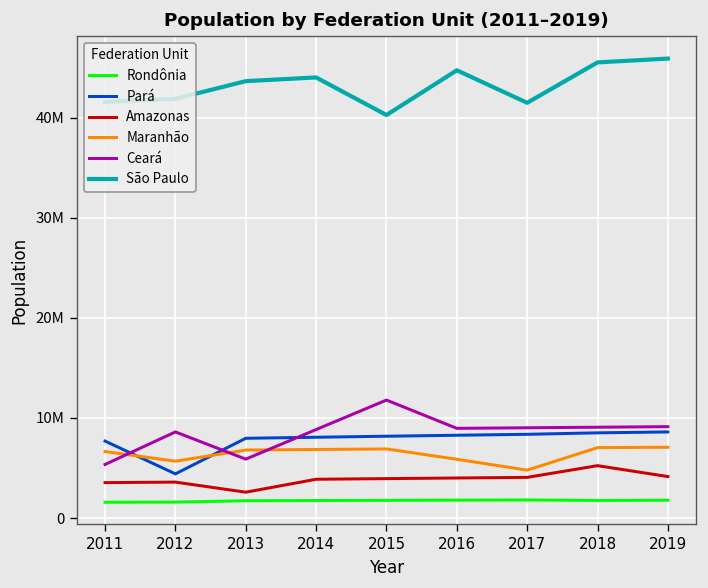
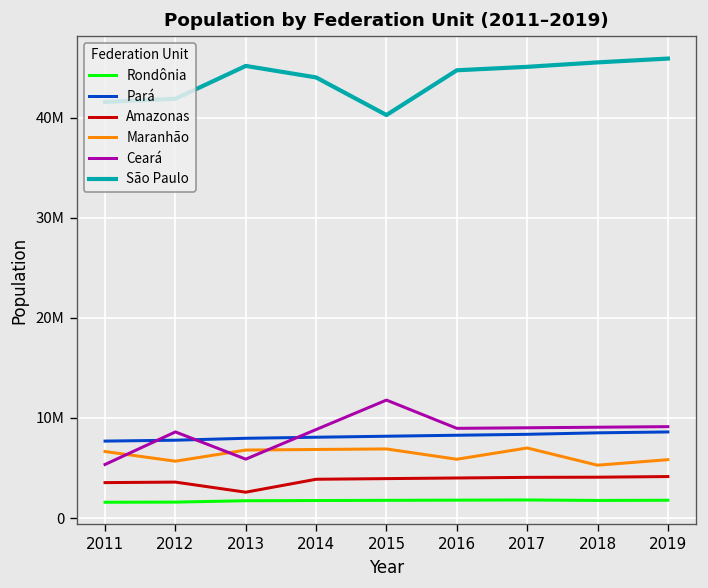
  {
    "Rondônia": {
      "2011": 2000000,
      "2012": 2000000,
      "2013": 2000000,
      "2014": 2000000,
      "2015": 2000000,
      "2016": 2000000,
      "2017": 2000000,
      "2018": 2000000,
      "2019": 2000000
    },
    "Pará": {
      "2011": 8000000,
-     "2012": 4000000,
+     "2012": 8000000,
      "2013": 8000000,
      "2014": 8000000,
      "2015": 8000000,
      "2016": 8000000,
      "2017": 8000000,
      "2018": 9000000,
      "2019": 9000000
    },
    "Amazonas": {
      "2011": 4000000,
      "2012": 4000000,
      "2013": 3000000,
      "2014": 4000000,
      "2015": 4000000,
      "2016": 4000000,
      "2017": 4000000,
-     "2018": 5000000,
+     "2018": 4000000,
      "2019": 4000000
    },
    "Maranhão": {
      "2011": 7000000,
      "2012": 6000000,
      "2013": 7000000,
      "2014": 7000000,
      "2015": 7000000,
      "2016": 6000000,
-     "2017": 5000000,
-     "2018": 7000000,
-     "2019": 7000000
+     "2017": 7000000,
+     "2018": 5000000,
+     "2019": 6000000
    },
    "Ceará": {
      "2011": 5000000,
      "2012": 9000000,
      "2013": 6000000,
      "2014": 9000000,
      "2015": 12000000,
      "2016": 9000000,
      "2017": 9000000,
      "2018": 9000000,
      "2019": 9000000
    },
    "São Paulo": {
-     "2013": 44000000,
+     "2013": 45000000,
      "2014": 44000000,
      "2015": 40000000,
      "2016": 45000000,
-     "2017": 41000000,
+     "2017": 45000000,
      "2018": 46000000,
      "2019": 46000000
    }
  }
